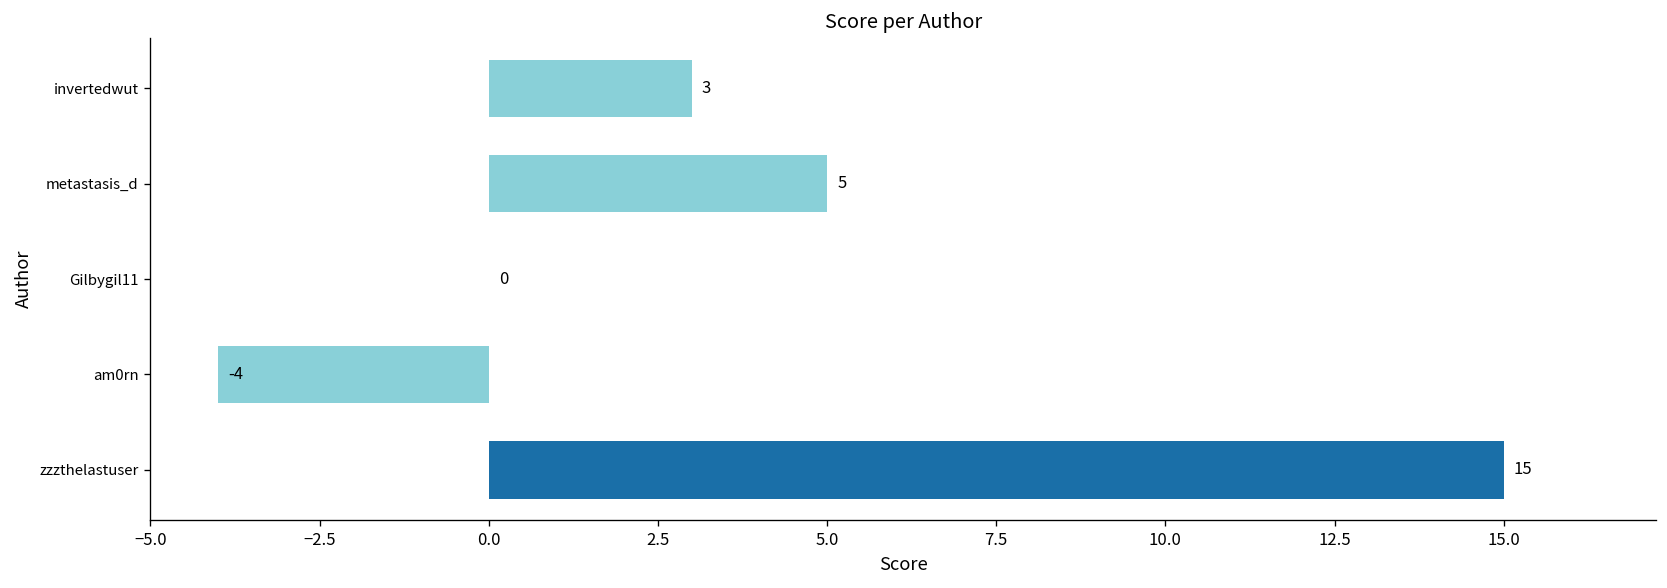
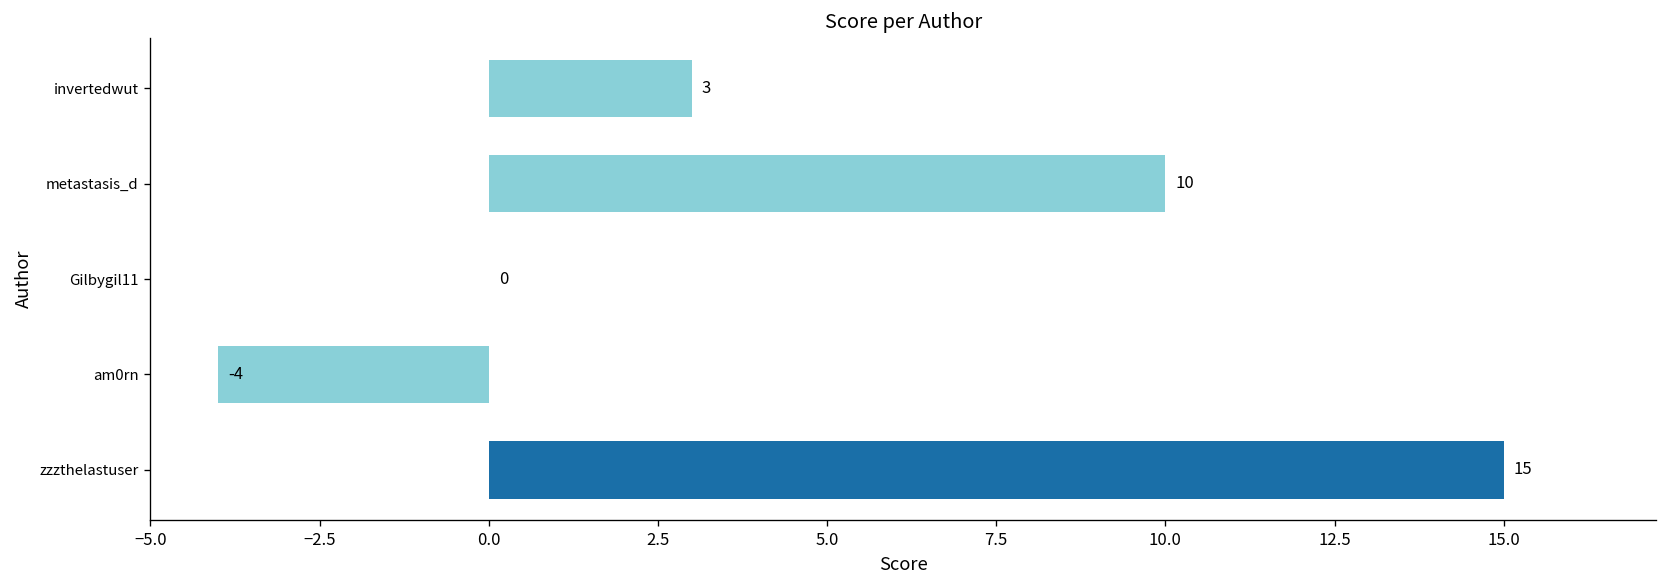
  {
    "invertedwut": 3,
-   "metastasis_d": 5,
+   "metastasis_d": 10,
    "Gilbygil11": 0,
    "am0rn": -4,
    "zzzthelastuser": 15
  }
